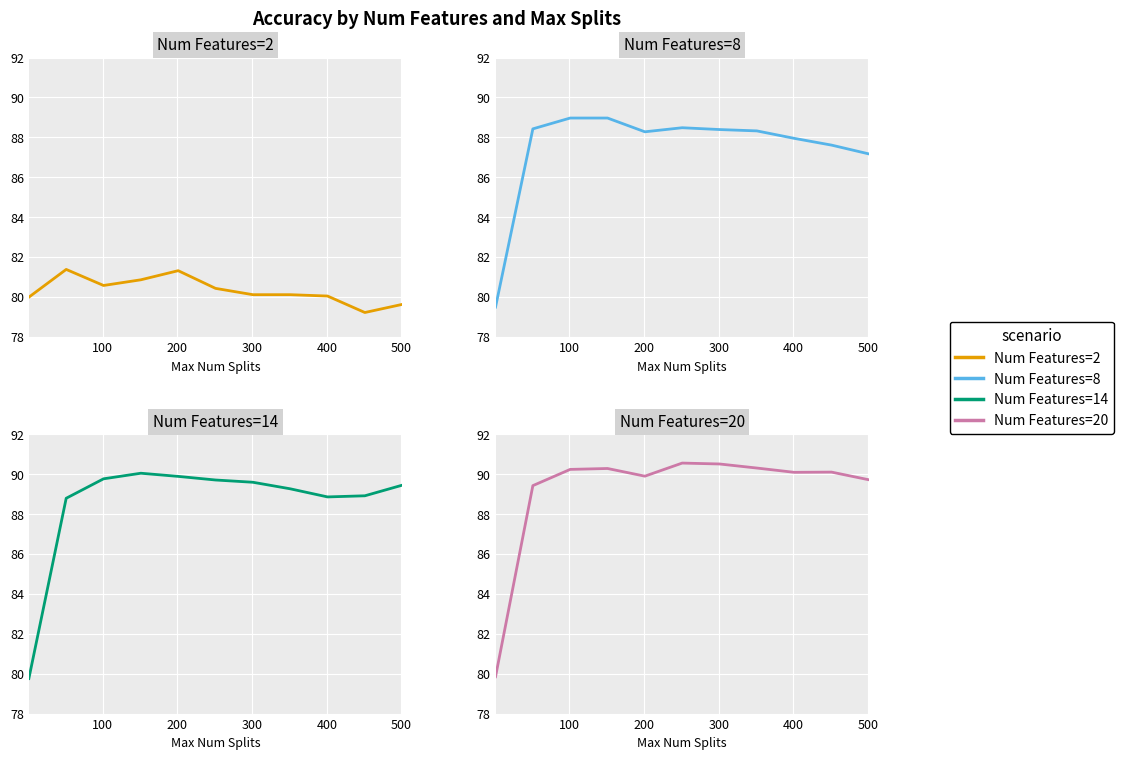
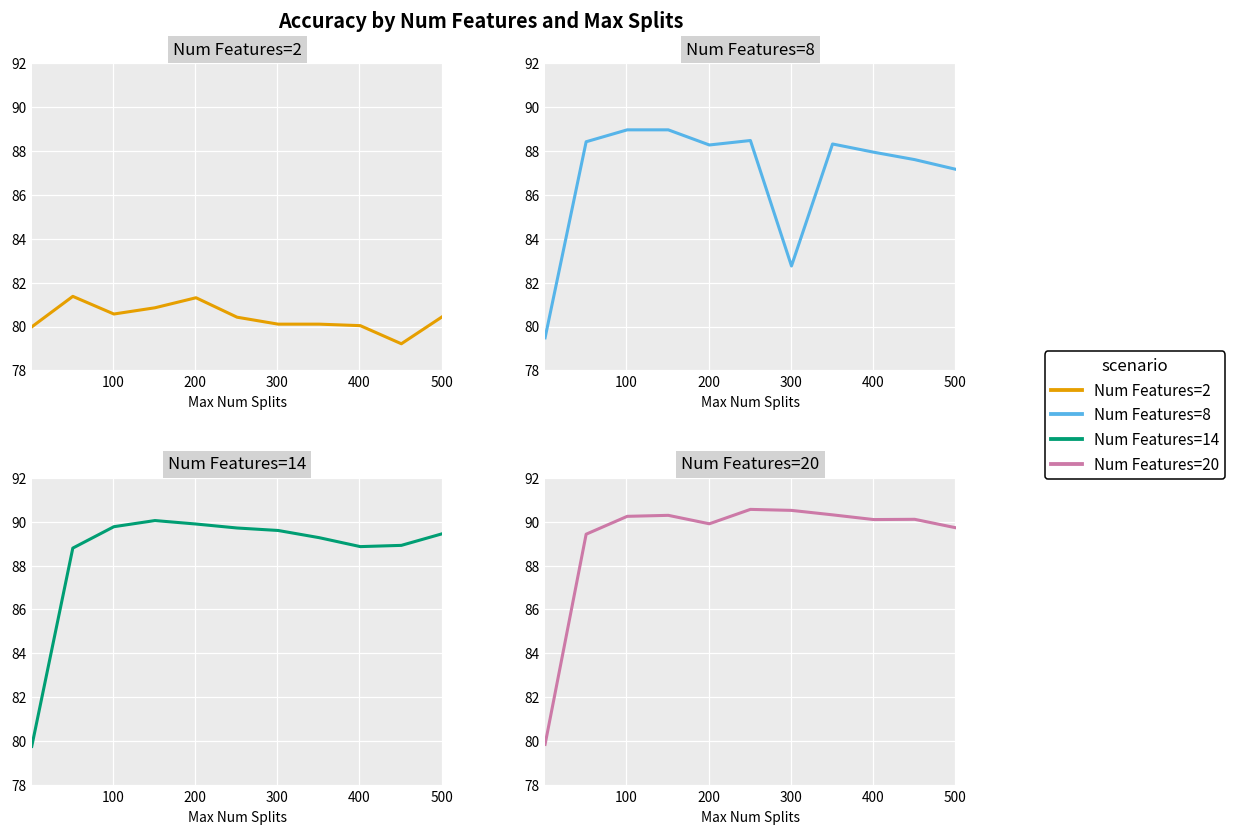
  {
    "Num Features=2": {
      "100": 80.6,
      "200": 81.3,
      "300": 80.1,
      "400": 80.0,
-     "500": 79.6
+     "500": 80.5
    },
    "Num Features=8": {
      "100": 89.0,
      "200": 88.3,
-     "300": 88.4,
+     "300": 82.8,
      "400": 87.9,
      "500": 87.2
    },
    "Num Features=14": {
      "100": 89.8,
      "200": 89.9,
      "300": 89.6,
      "400": 88.9,
      "500": 89.5
    },
    "Num Features=20": {
      "100": 90.2,
      "200": 89.9,
      "300": 90.5,
      "400": 90.1,
      "500": 89.7
    }
  }
